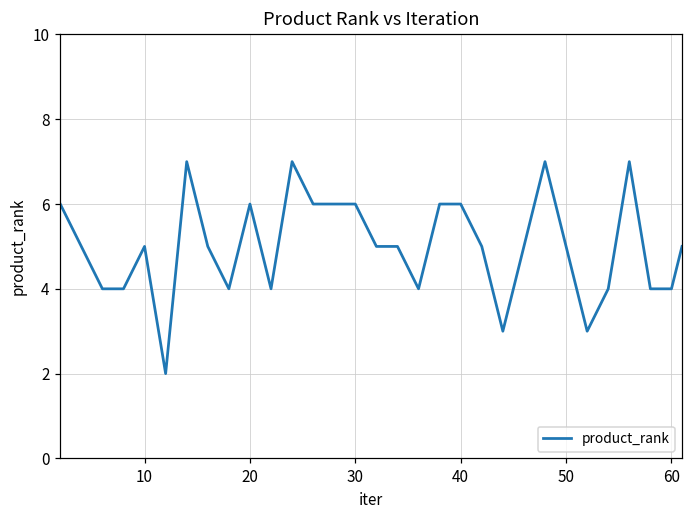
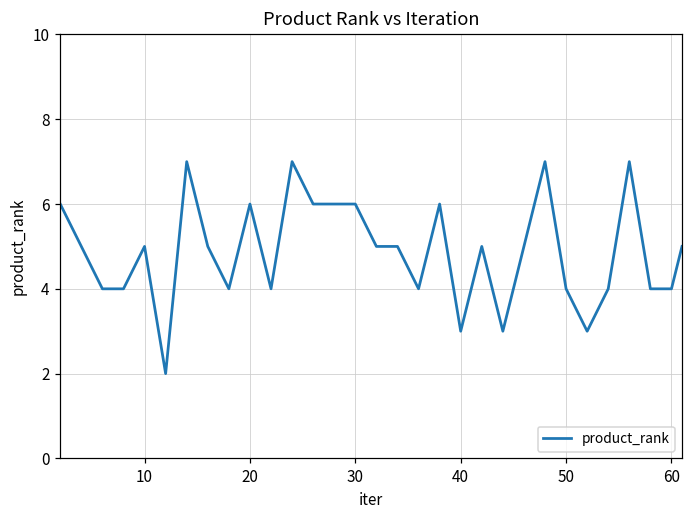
  {
    "10": 5,
    "20": 6,
    "30": 6,
-   "40": 6,
-   "50": 5,
+   "40": 3,
+   "50": 4,
    "60": 4
  }
